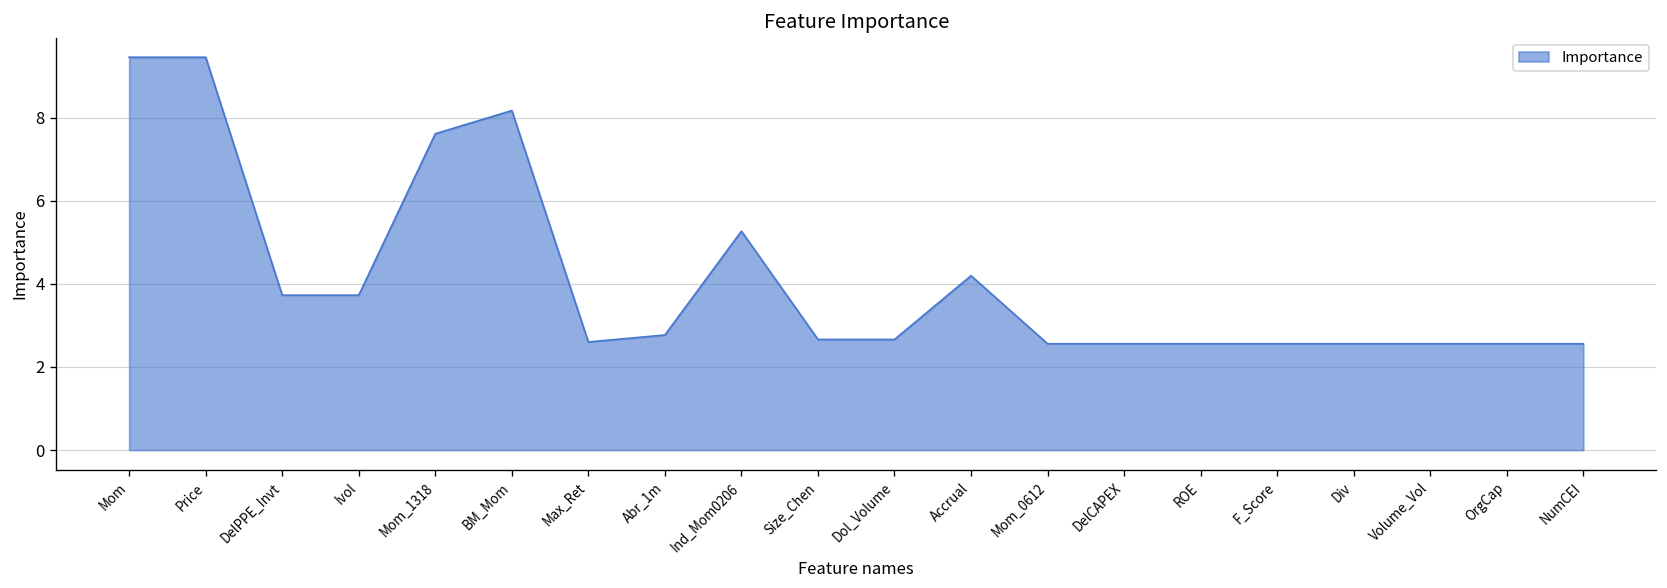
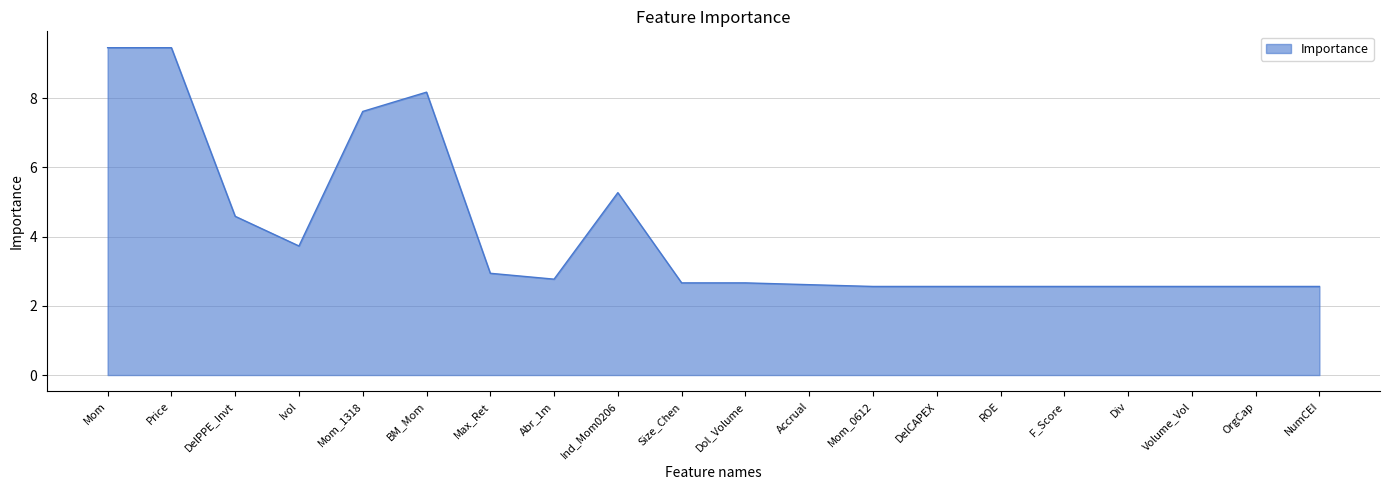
  {
    "Mom": 9.5,
    "Price": 9.5,
-   "DelPPE_Invt": 3.7,
+   "DelPPE_Invt": 4.6,
    "Ivol": 3.7,
    "Mom_1318": 7.6,
    "BM_Mom": 8.2,
-   "Max_Ret": 2.6,
+   "Max_Ret": 2.9,
    "Abr_1m": 2.8,
    "Ind_Mom0206": 5.3,
    "Size_Chen": 2.7,
    "Dol_Volume": 2.7,
-   "Accrual": 4.2,
+   "Accrual": 2.6,
    "Mom_0612": 2.6,
    "DelCAPEX": 2.6,
    "ROE": 2.6,
    "F_Score": 2.6,
    "Div": 2.6,
    "Volume_Vol": 2.6,
    "OrgCap": 2.6,
    "NumCEI": 2.6
  }
